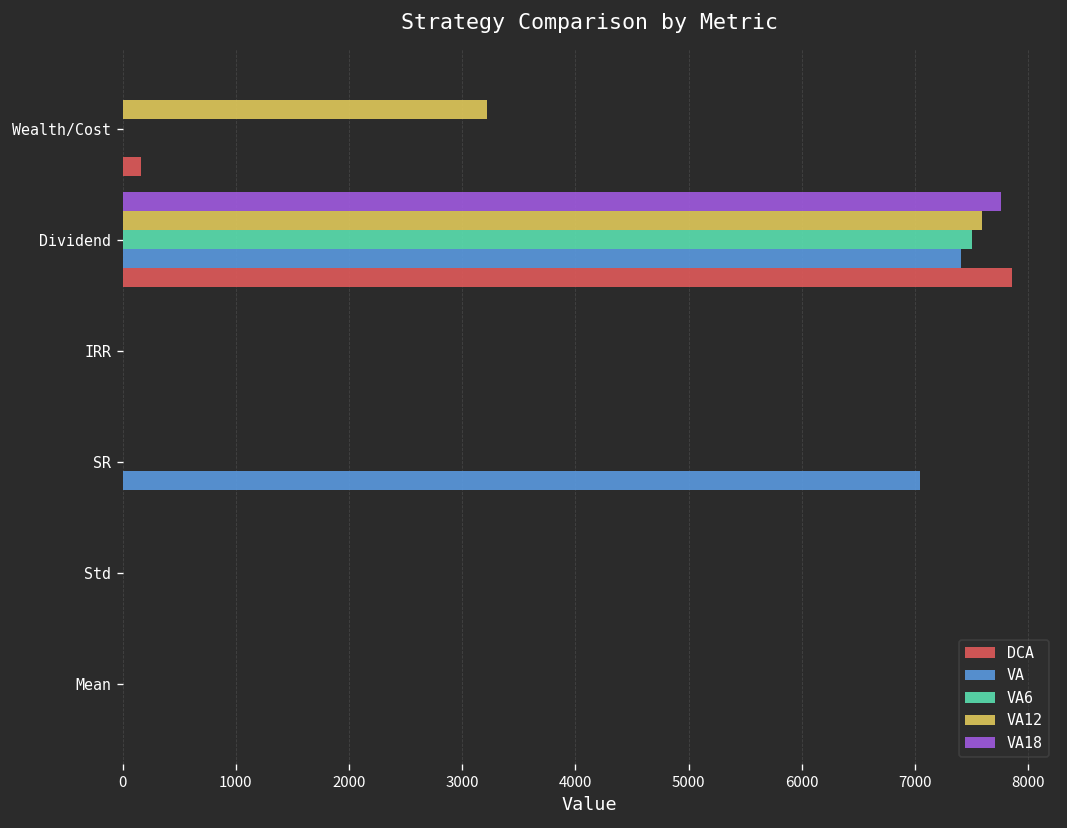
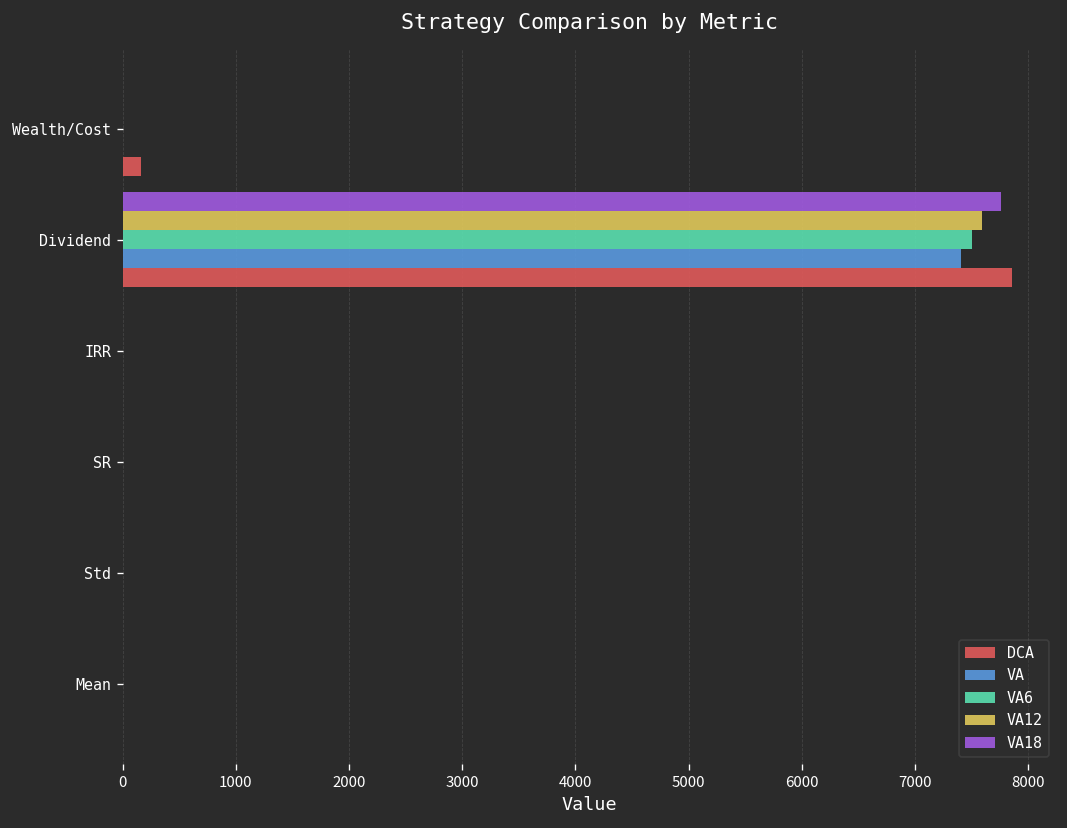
  {
    "DCA": {
      "Wealth/Cost": 200,
      "Dividend": 7900
    },
    "VA": {
      "Dividend": 7400,
-     "SR": 7000
+     "SR": 0
    },
    "VA6": {
      "Dividend": 7500
    },
    "VA12": {
-     "Wealth/Cost": 3200,
+     "Wealth/Cost": 0,
      "Dividend": 7600
    },
    "VA18": {
      "Dividend": 7800
    }
  }
